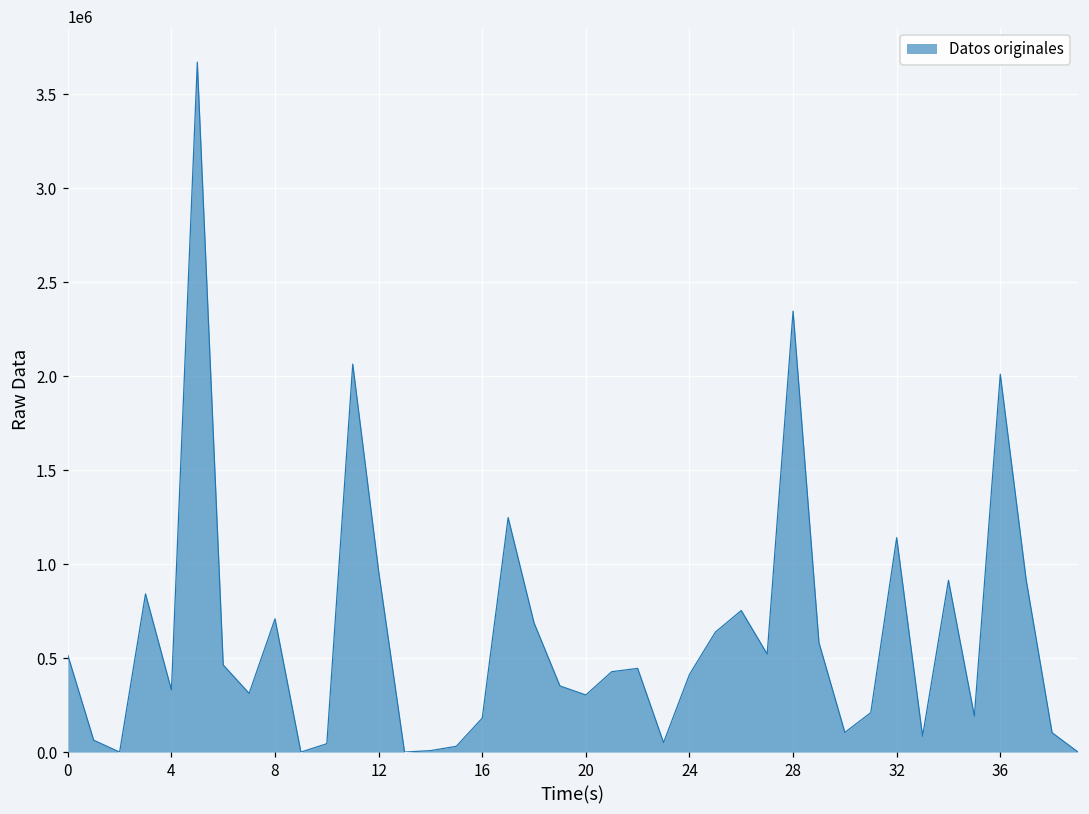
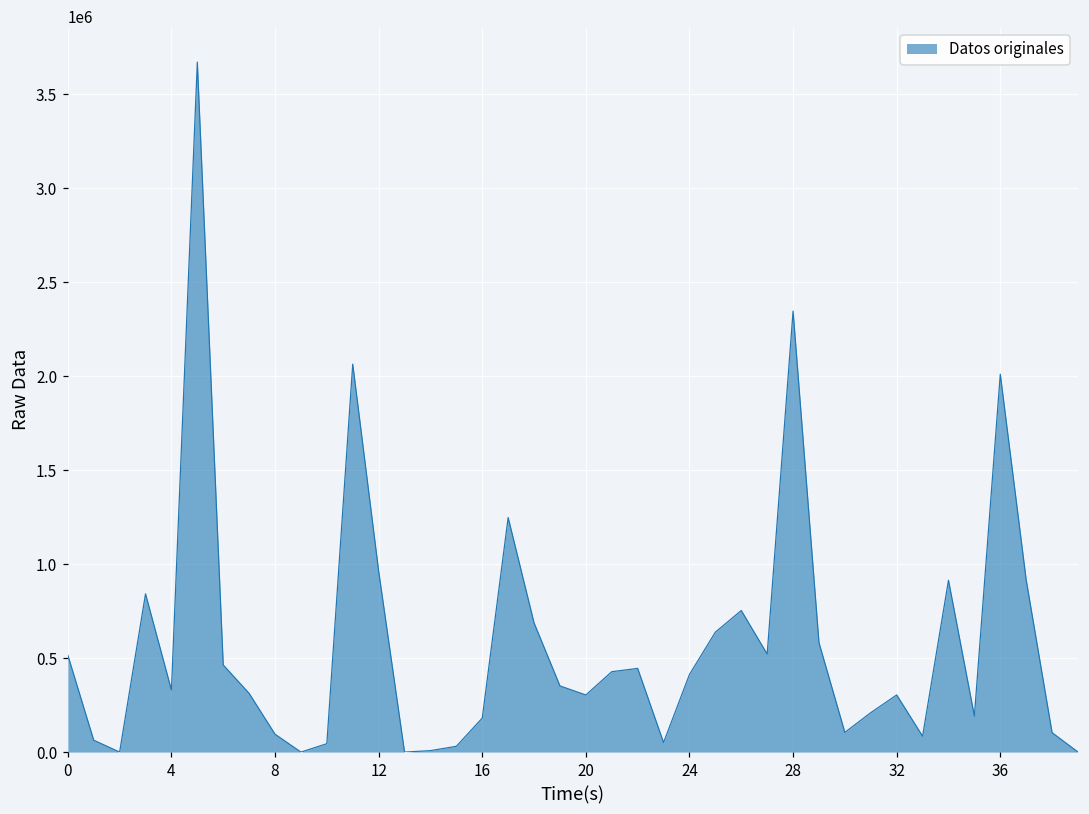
  {
    "0": 520000,
    "4": 330000,
-   "8": 710000,
+   "8": 100000,
    "12": 960000,
    "16": 180000,
    "20": 300000,
    "24": 410000,
    "28": 2350000,
-   "32": 1140000,
+   "32": 300000,
    "36": 2010000
  }
